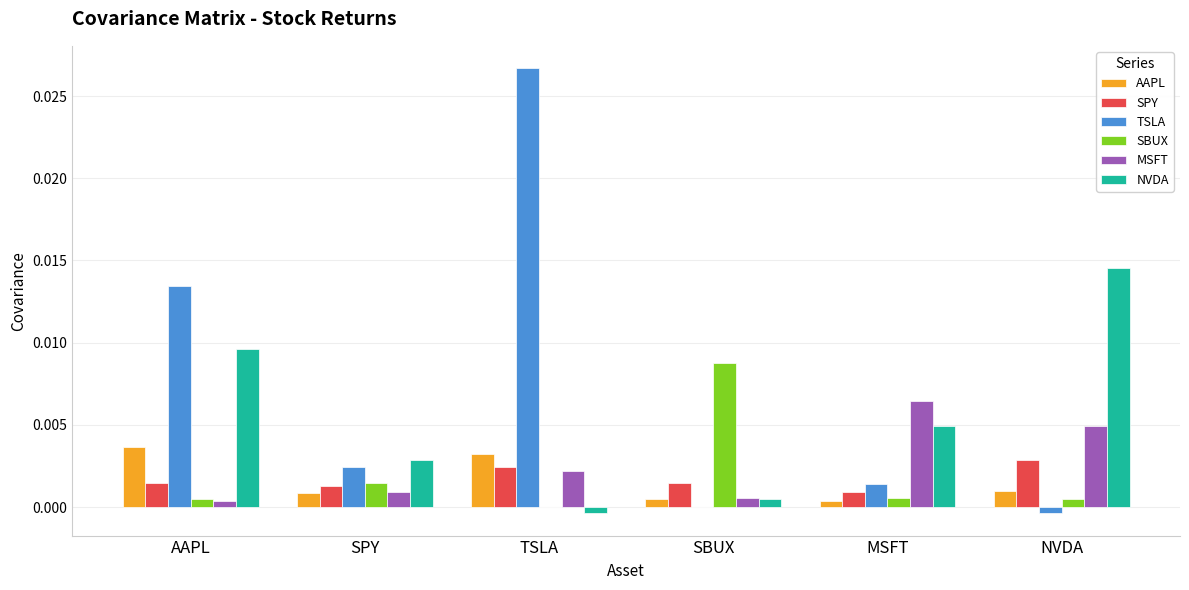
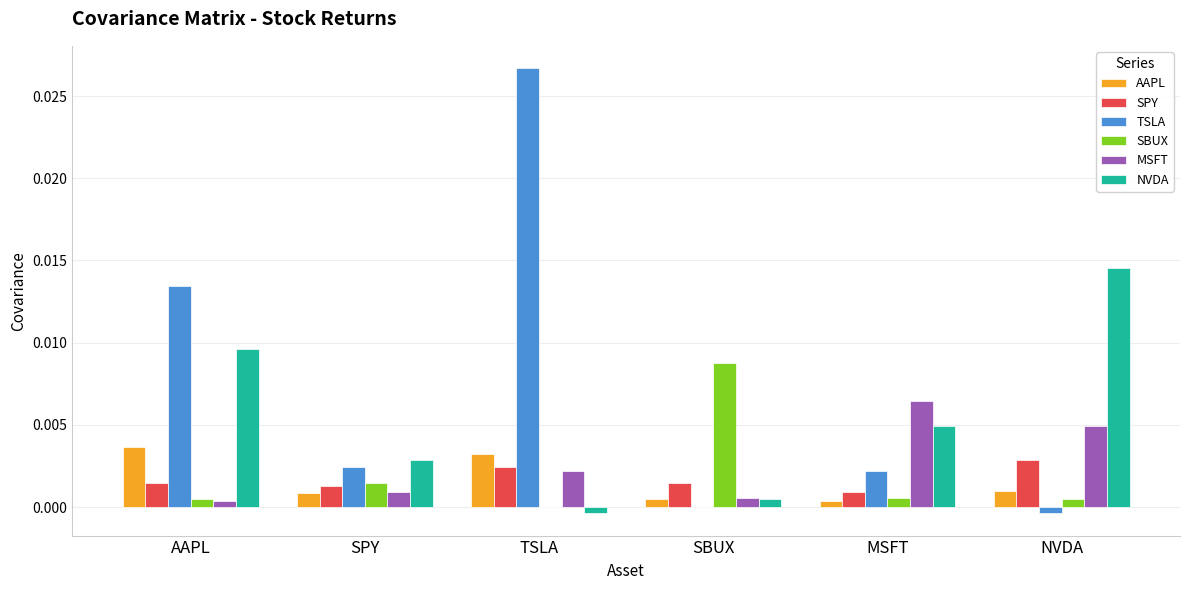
  {
    "AAPL": {
      "AAPL": 0.0036,
      "SPY": 0.0008,
      "TSLA": 0.0033,
      "SBUX": 0.0005,
      "MSFT": 0.0004,
      "NVDA": 0.0010
    },
    "SPY": {
      "AAPL": 0.0015,
      "SPY": 0.0013,
      "TSLA": 0.0024,
      "SBUX": 0.0015,
      "MSFT": 0.0009,
      "NVDA": 0.0028
    },
    "TSLA": {
      "AAPL": 0.0134,
      "SPY": 0.0024,
      "TSLA": 0.0267,
-     "MSFT": 0.0014,
+     "MSFT": 0.0022,
      "NVDA": -0.0004
    },
    "SBUX": {
      "AAPL": 0.0005,
      "SPY": 0.0015,
      "SBUX": 0.0088,
      "MSFT": 0.0006,
      "NVDA": 0.0005
    },
    "MSFT": {
      "AAPL": 0.0004,
      "SPY": 0.0009,
      "TSLA": 0.0022,
      "SBUX": 0.0006,
      "MSFT": 0.0064,
      "NVDA": 0.0049
    },
    "NVDA": {
      "AAPL": 0.0096,
      "SPY": 0.0028,
      "TSLA": -0.0004,
      "SBUX": 0.0005,
      "MSFT": 0.0049,
      "NVDA": 0.0145
    }
  }
